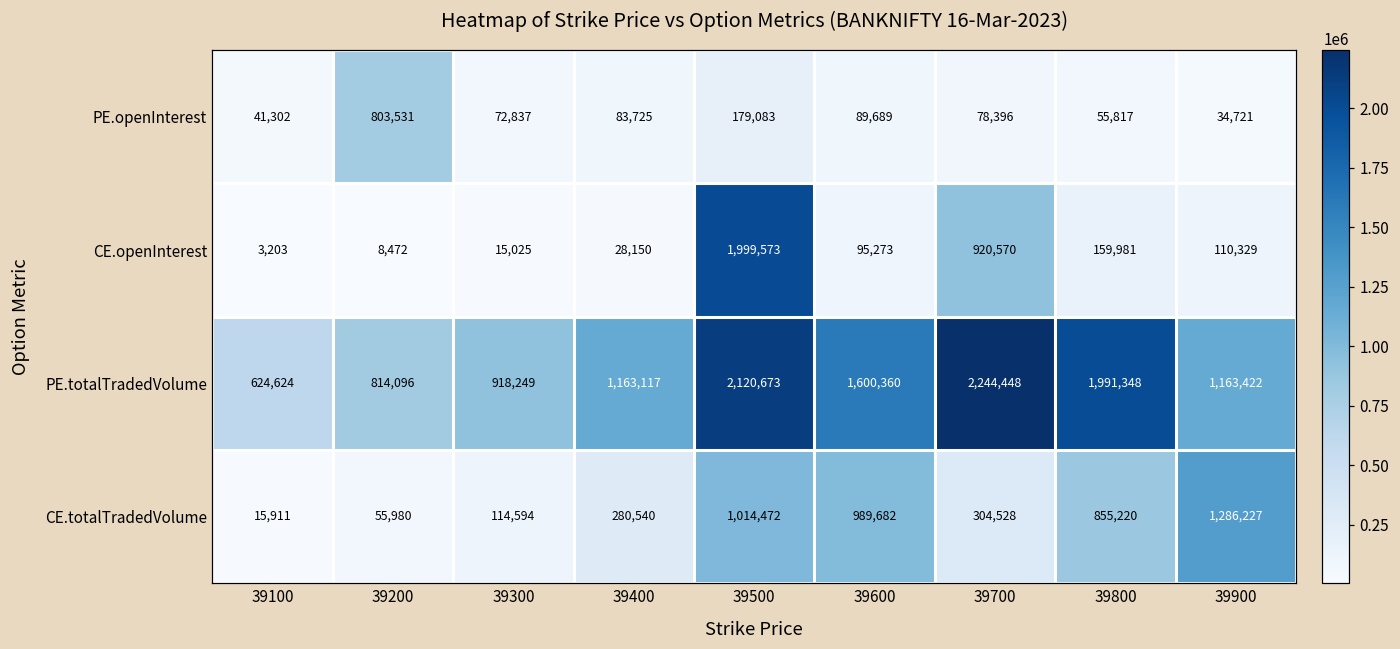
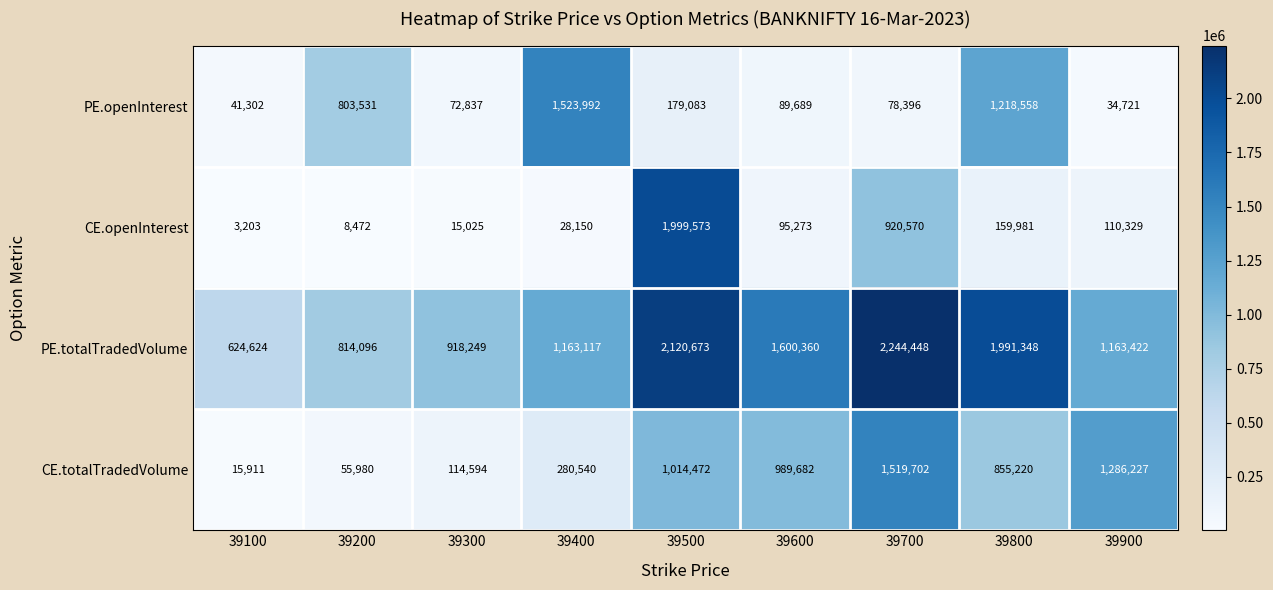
  {
    "PE.openInterest": {
      "39100": "41,302",
      "39200": "803,531",
      "39300": "72,837",
-     "39400": "83,725",
+     "39400": "1,523,992",
      "39500": "179,083",
      "39600": "89,689",
      "39700": "78,396",
-     "39800": "55,817",
+     "39800": "1,218,558",
      "39900": "34,721"
    },
    "CE.openInterest": {
      "39100": "3,203",
      "39200": "8,472",
      "39300": "15,025",
      "39400": "28,150",
      "39500": "1,999,573",
      "39600": "95,273",
      "39700": "920,570",
      "39800": "159,981",
      "39900": "110,329"
    },
    "PE.totalTradedVolume": {
      "39100": "624,624",
      "39200": "814,096",
      "39300": "918,249",
      "39400": "1,163,117",
      "39500": "2,120,673",
      "39600": "1,600,360",
      "39700": "2,244,448",
      "39800": "1,991,348",
      "39900": "1,163,422"
    },
    "CE.totalTradedVolume": {
      "39100": "15,911",
      "39200": "55,980",
      "39300": "114,594",
      "39400": "280,540",
      "39500": "1,014,472",
      "39600": "989,682",
-     "39700": "304,528",
+     "39700": "1,519,702",
      "39800": "855,220",
      "39900": "1,286,227"
    }
  }
